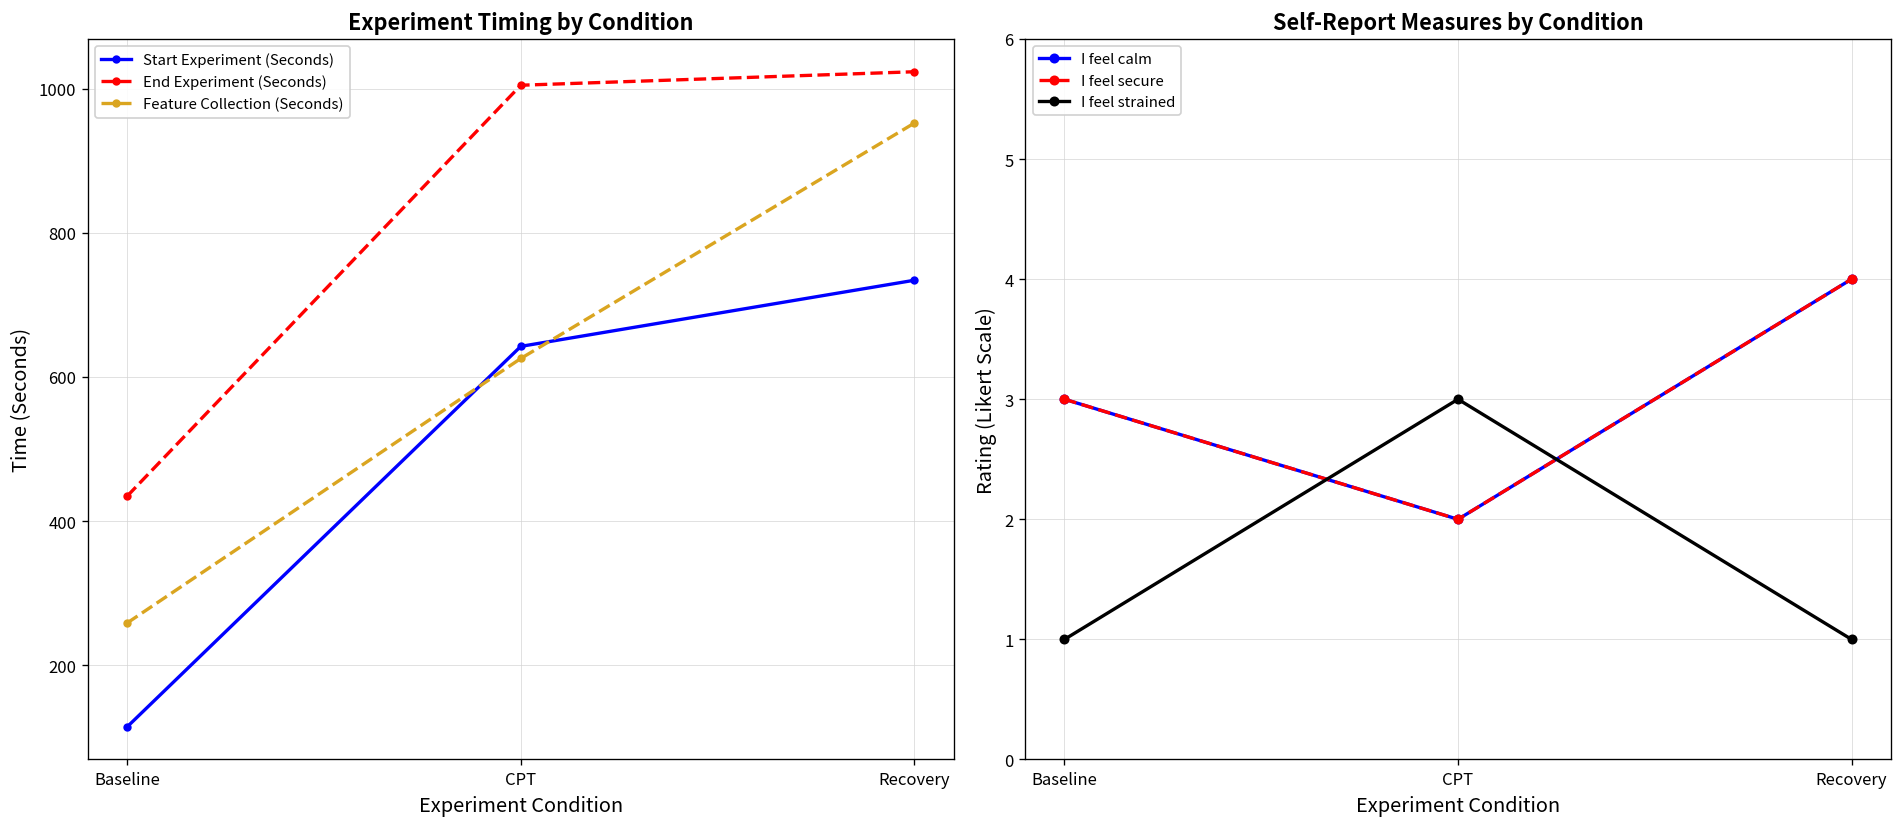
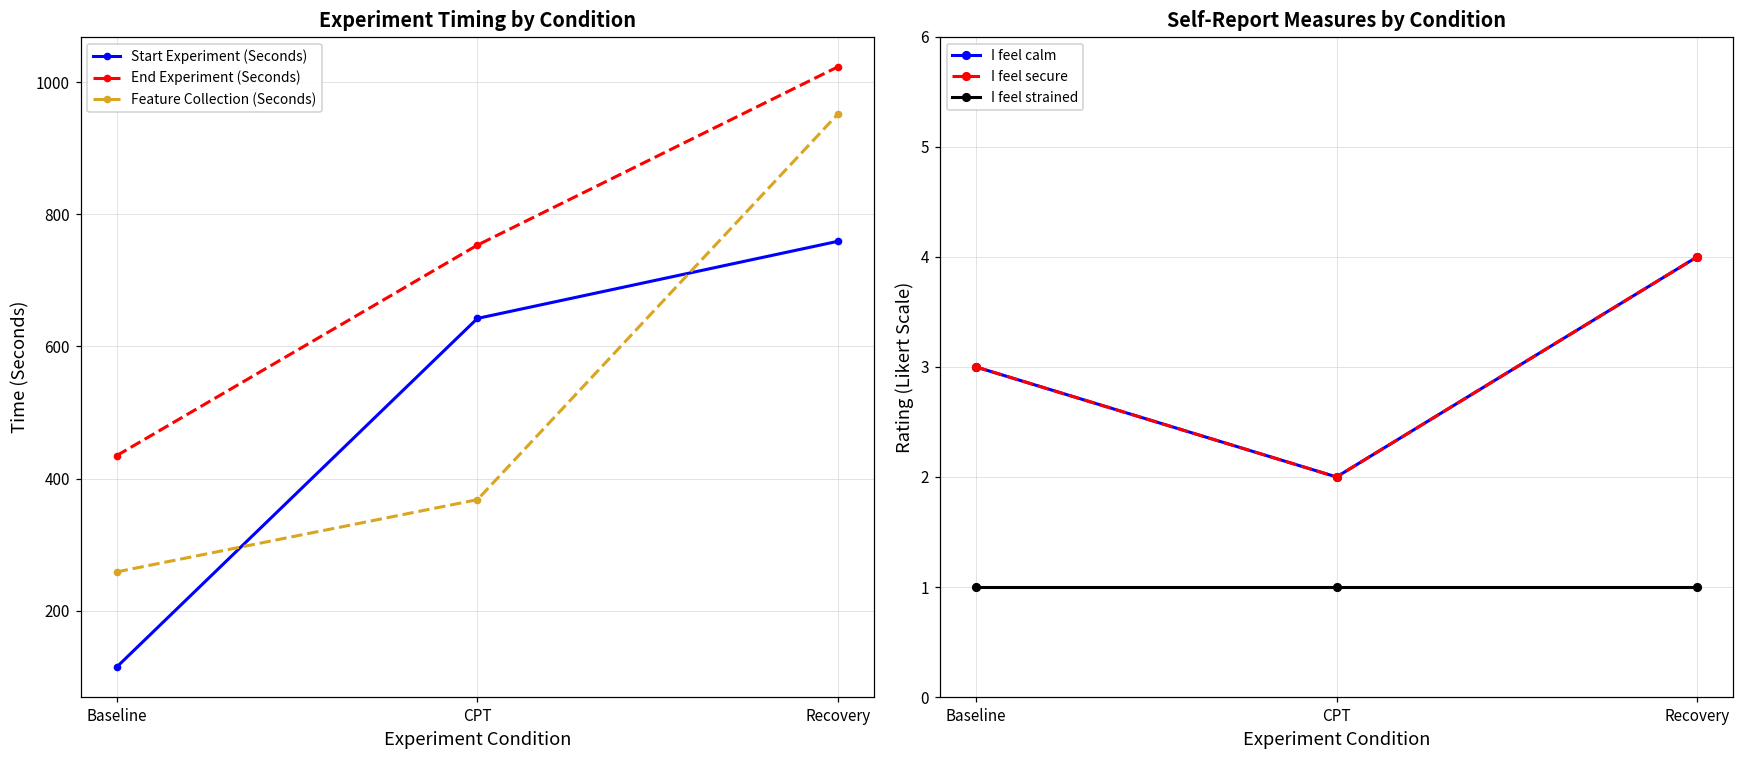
  {
    "Experiment Timing by Condition": {
      "Start Experiment (Seconds)": {
        "Baseline": 120,
        "CPT": 640,
-       "Recovery": 730
+       "Recovery": 760
      },
      "End Experiment (Seconds)": {
        "Baseline": 430,
-       "CPT": 1000,
+       "CPT": 750,
        "Recovery": 1020
      },
      "Feature Collection (Seconds)": {
        "Baseline": 260,
-       "CPT": 630,
+       "CPT": 370,
        "Recovery": 950
      }
    },
    "Self-Report Measures by Condition": {
      "I feel secure": {
        "Baseline": 3,
        "CPT": 2,
        "Recovery": 4
      },
      "I feel strained": {
        "Baseline": 1,
-       "CPT": 3,
+       "CPT": 1,
        "Recovery": 1
      }
    }
  }
